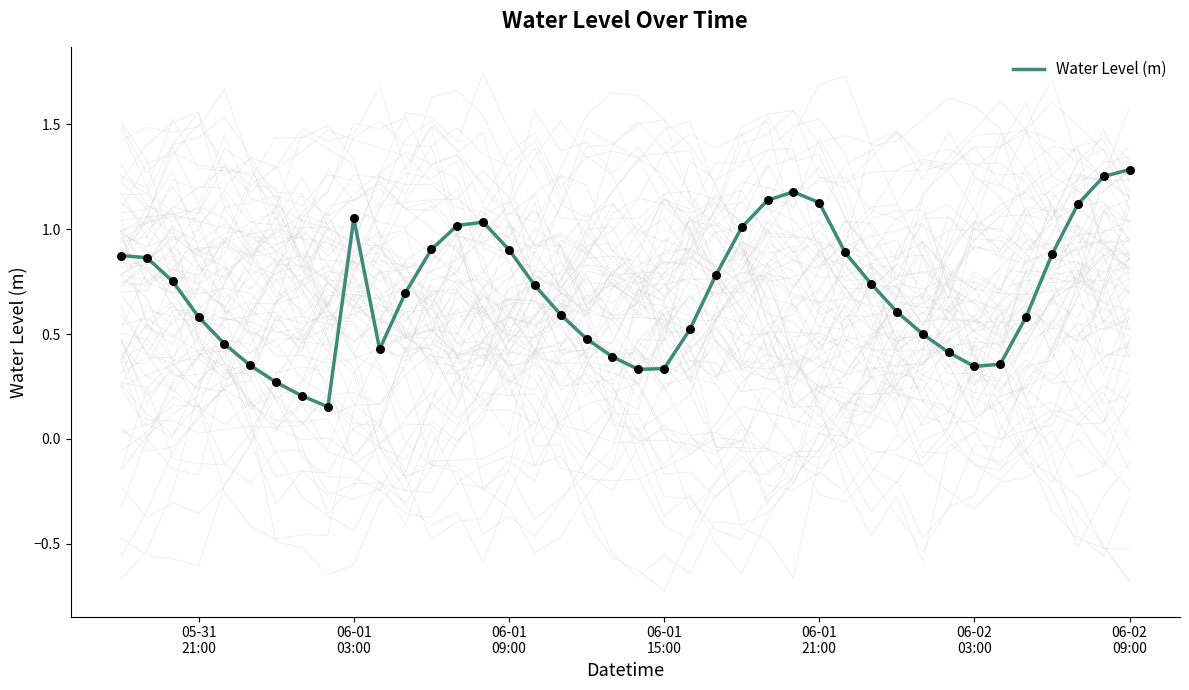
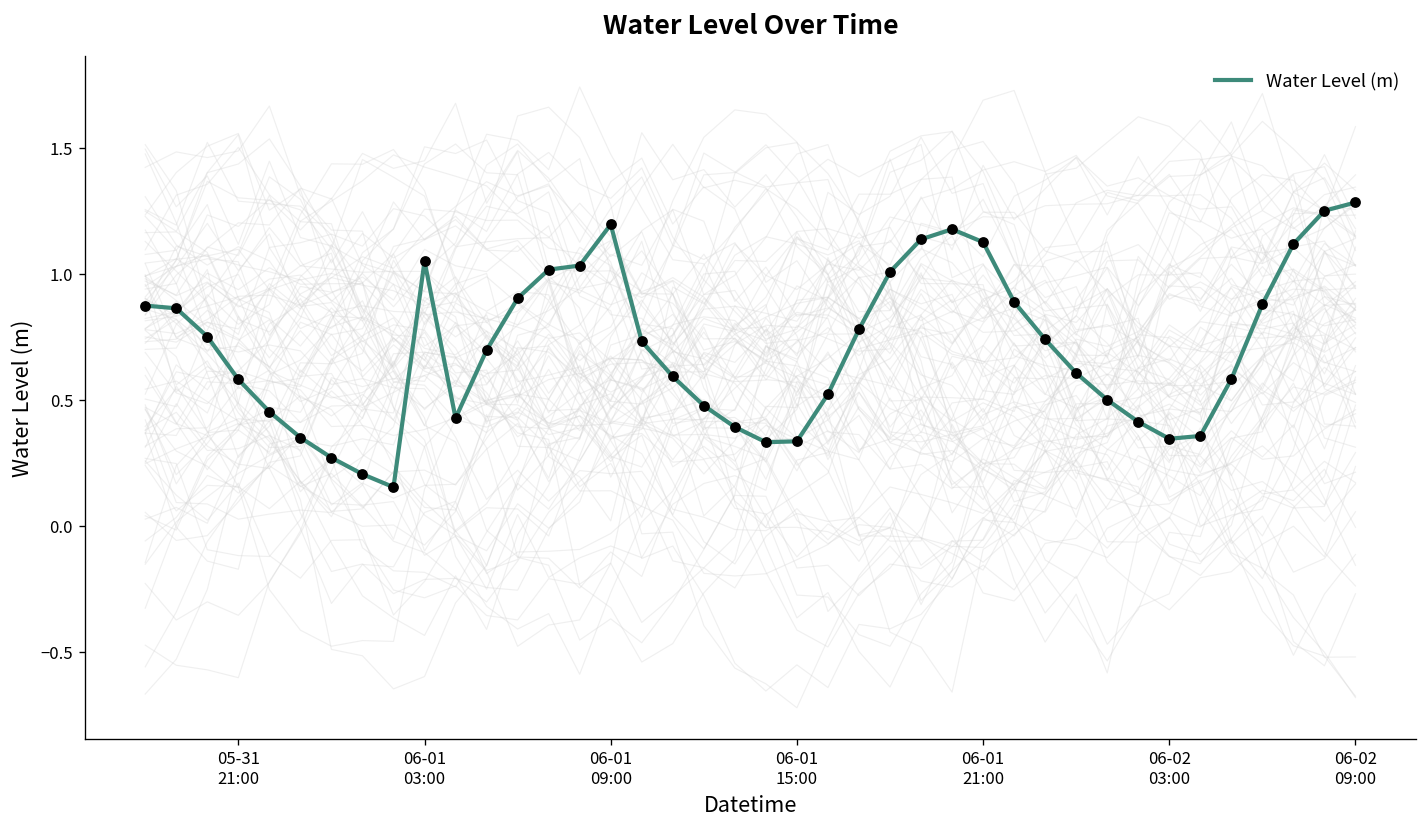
  {
    "Water Level (m)": {
      "05-31 21:00": 0.58,
      "06-01 03:00": 1.05,
-     "06-01 09:00": 0.90,
+     "06-01 09:00": 1.20,
      "06-01 21:00": 1.13
    }
  }
